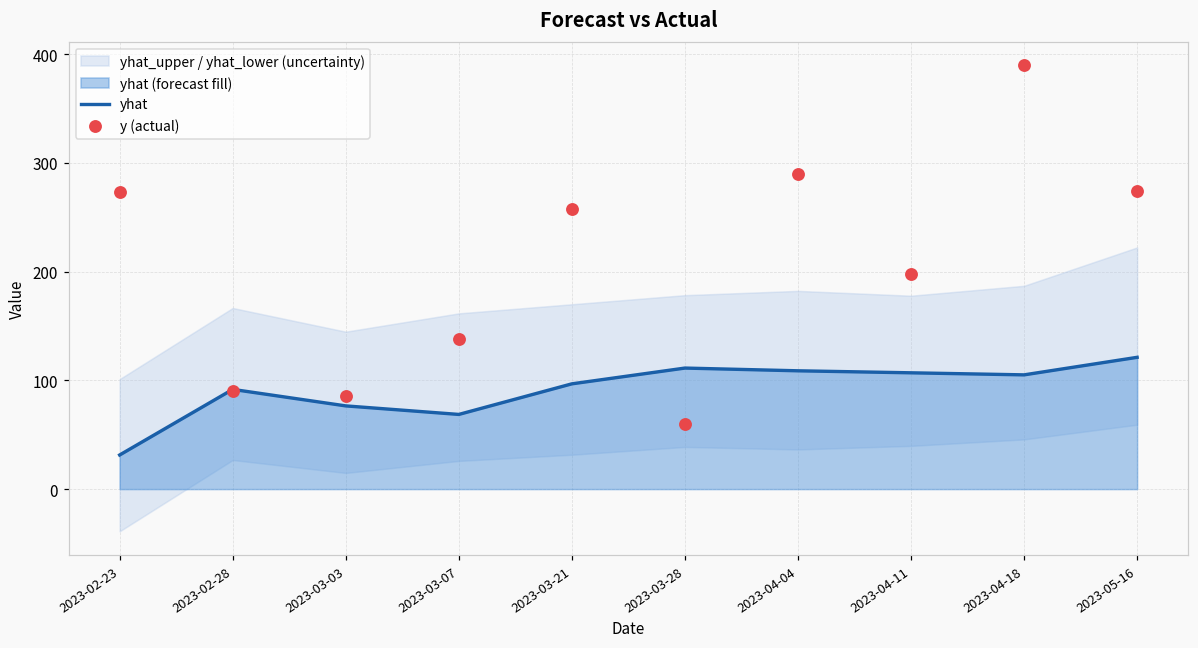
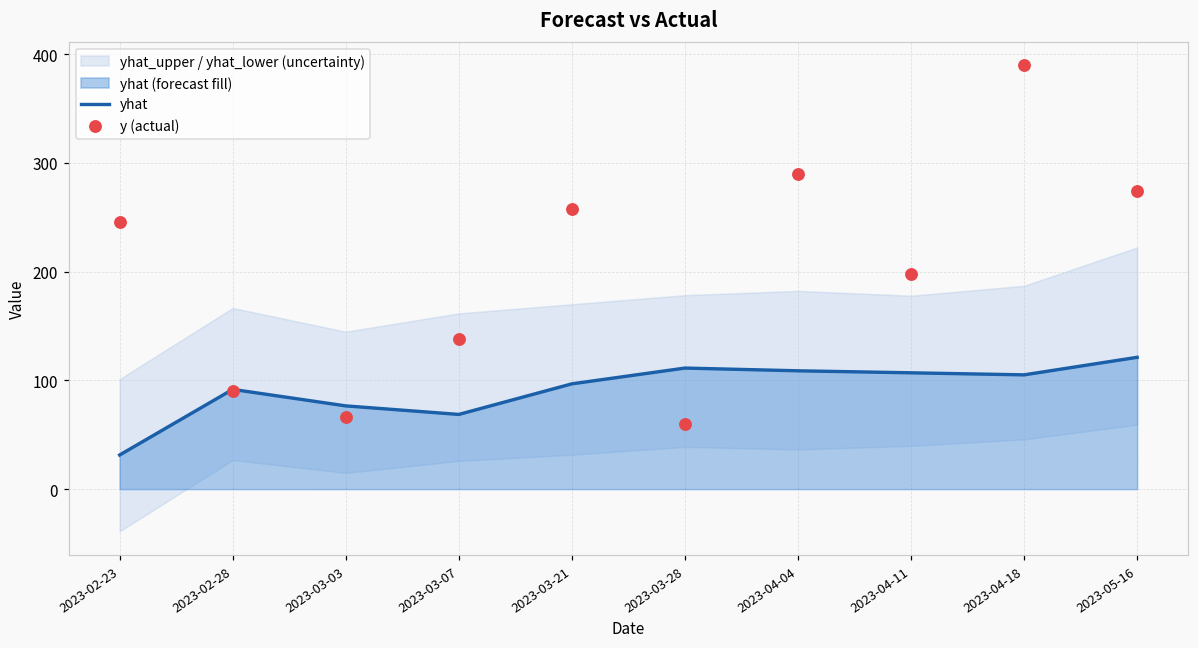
  {
    "yhat (forecast fill)": {
      "2023-02-23": 30,
      "2023-03-03": 80,
      "2023-03-07": 70,
      "2023-03-21": 100,
      "2023-03-28": 110,
      "2023-04-04": 110,
      "2023-04-11": 110,
      "2023-04-18": 110,
      "2023-05-16": 120
    },
    "y (actual)": {
-     "2023-02-23": 270,
-     "2023-03-03": 90
+     "2023-02-23": 250,
+     "2023-03-03": 70
    }
  }
